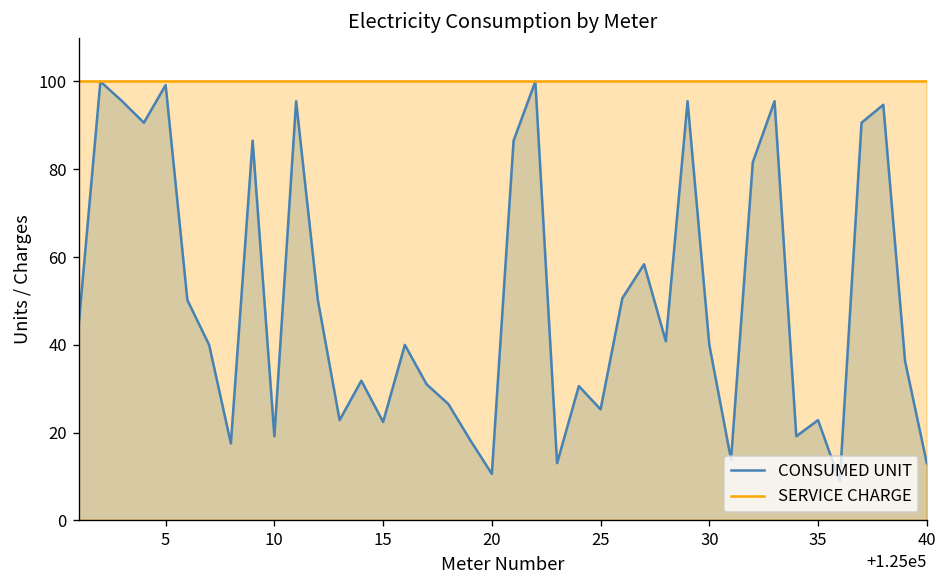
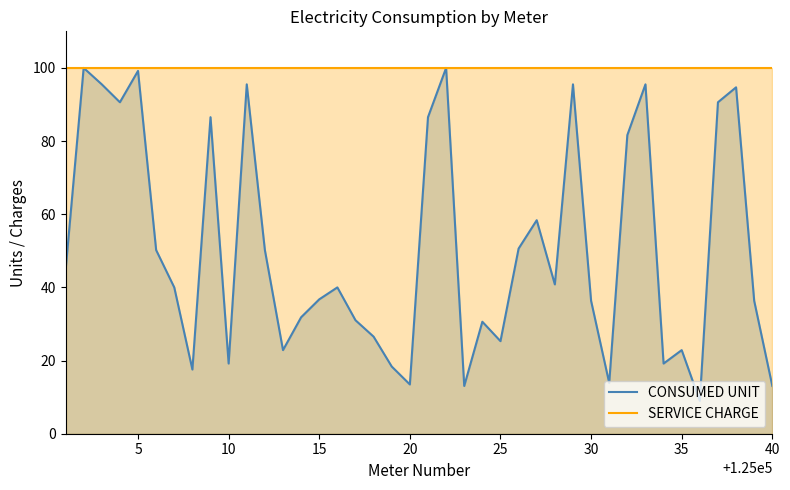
  {
    "CONSUMED UNIT": {
      "5": 99,
      "10": 19,
-     "15": 22,
-     "20": 11,
+     "15": 37,
+     "20": 13,
      "25": 25,
-     "30": 40,
+     "30": 36,
      "35": 23,
      "40": 13
    },
    "SERVICE CHARGE": {
      "5": 100,
      "10": 100,
      "15": 100,
      "20": 100,
      "25": 100,
      "30": 100,
      "35": 100,
      "40": 100
    }
  }
